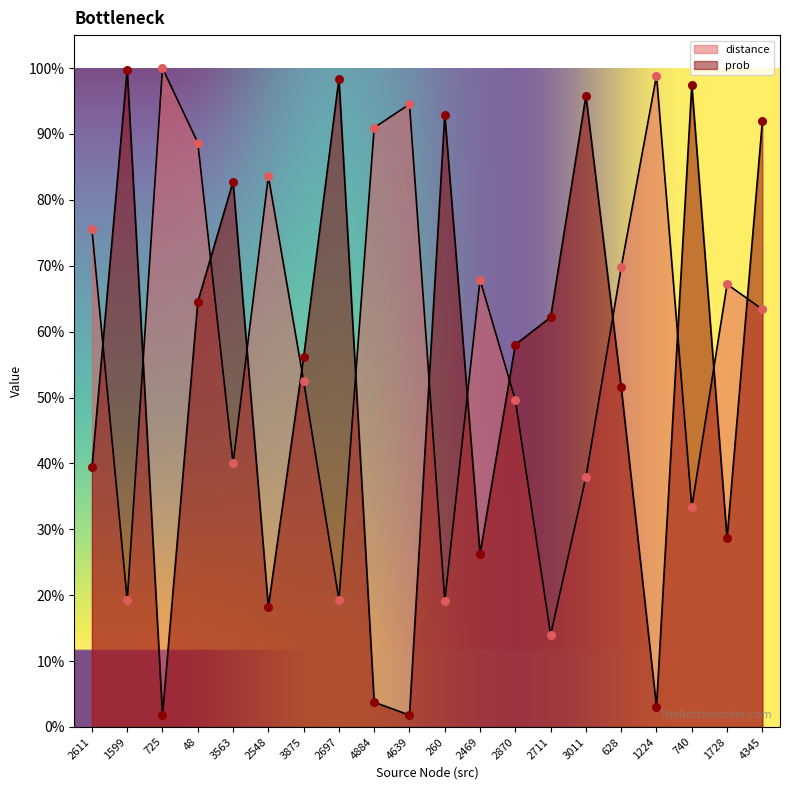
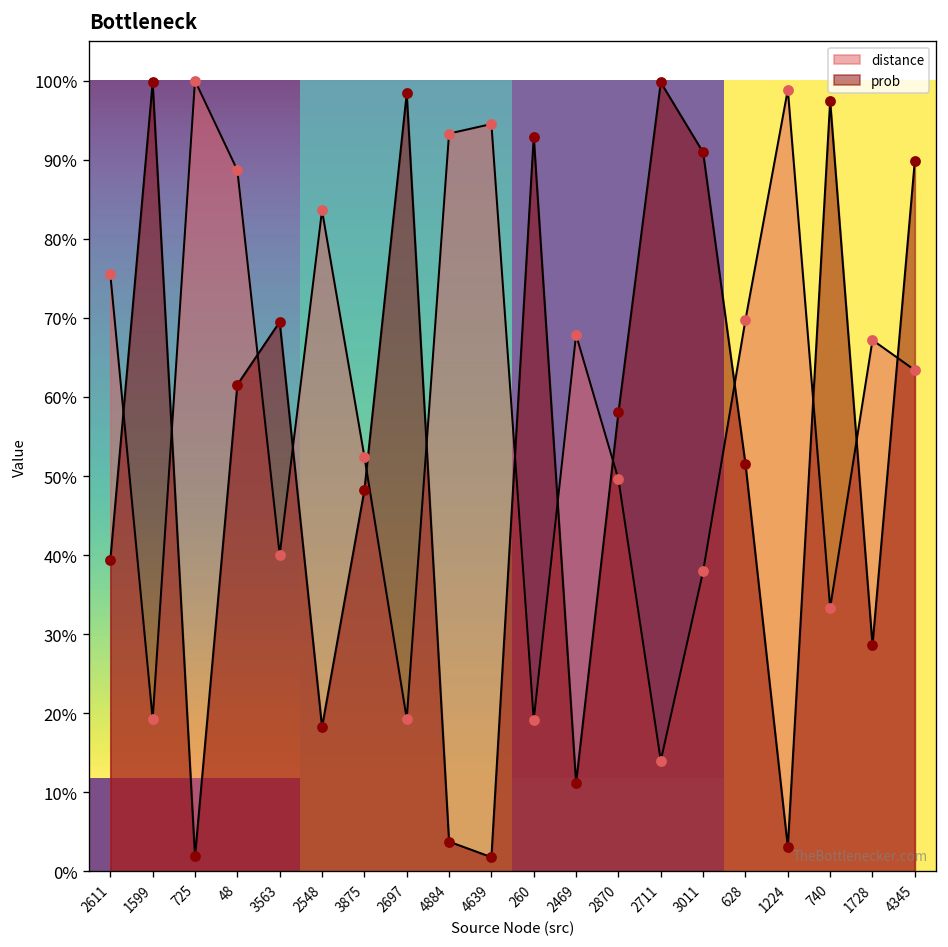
  {
    "distance": {
      "2611": "76%",
      "1599": "19%",
      "725": "100%",
      "48": "89%",
      "3563": "40%",
      "2548": "84%",
      "3875": "52%",
      "2697": "19%",
-     "4884": "91%",
+     "4884": "93%",
      "4639": "95%",
      "260": "19%",
      "2469": "68%",
      "2870": "50%",
      "2711": "14%",
      "3011": "38%",
      "628": "70%",
      "1224": "99%",
      "740": "33%",
      "1728": "67%",
      "4345": "63%"
    },
    "prob": {
      "2611": "39%",
      "1599": "100%",
      "725": "2%",
-     "48": "65%",
-     "3563": "83%",
+     "48": "62%",
+     "3563": "69%",
      "2548": "18%",
-     "3875": "56%",
+     "3875": "48%",
      "2697": "98%",
      "4884": "4%",
      "4639": "2%",
      "260": "93%",
-     "2469": "26%",
+     "2469": "11%",
      "2870": "58%",
-     "2711": "62%",
-     "3011": "96%",
+     "2711": "100%",
+     "3011": "91%",
      "628": "52%",
      "1224": "3%",
      "740": "97%",
      "1728": "29%",
-     "4345": "92%"
+     "4345": "90%"
    }
  }
